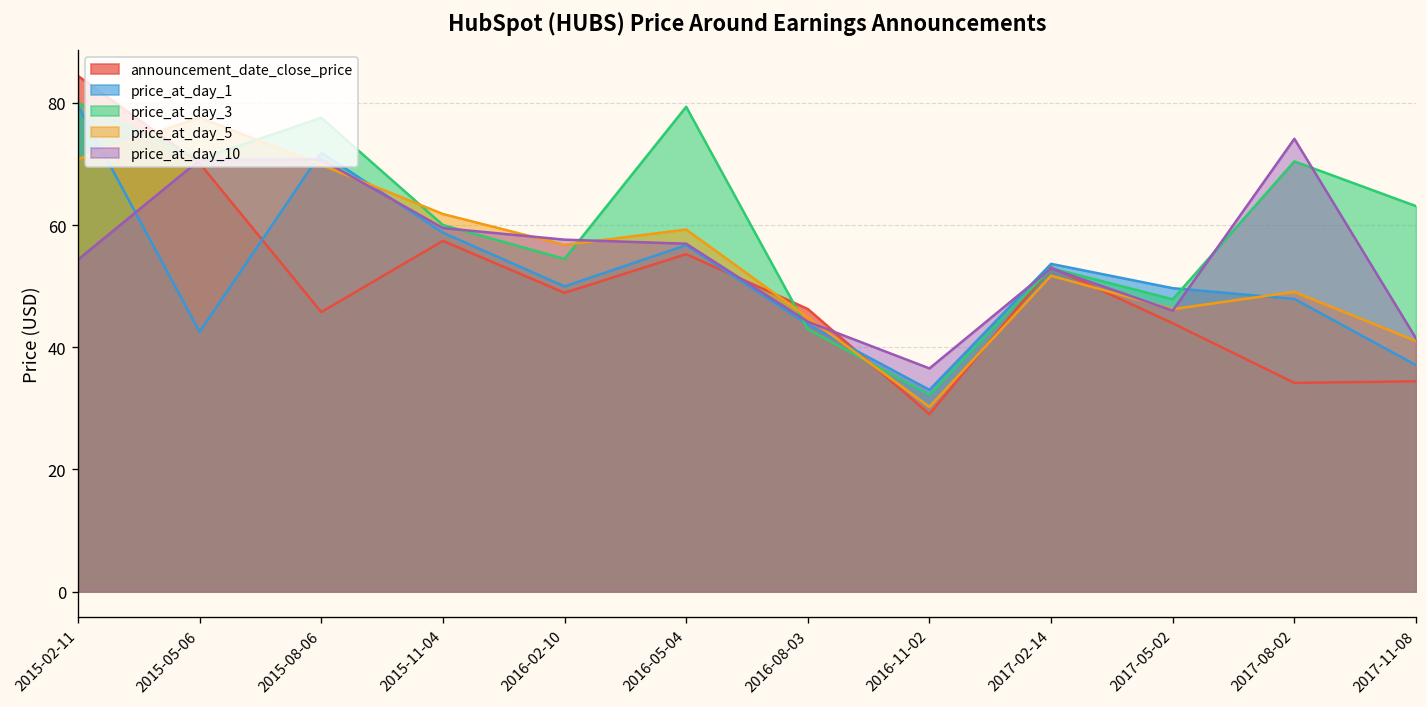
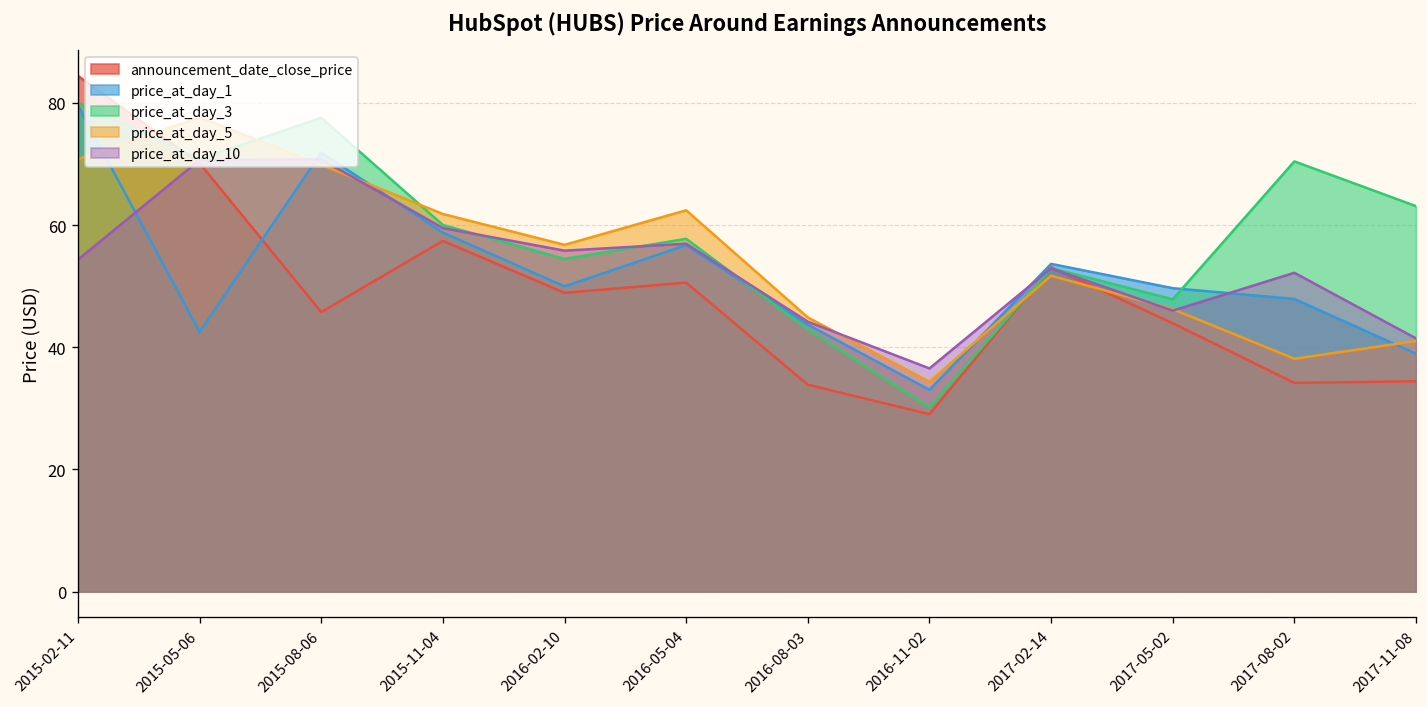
  {
    "announcement_date_close_price": {
      "2015-02-11": 84,
      "2015-08-06": 46,
      "2015-11-04": 57,
      "2016-02-10": 49,
-     "2016-05-04": 55,
-     "2016-08-03": 46,
+     "2016-05-04": 51,
+     "2016-08-03": 34,
      "2016-11-02": 29,
      "2017-05-02": 44,
      "2017-08-02": 34,
      "2017-11-08": 34
    },
    "price_at_day_1": {
      "2015-05-06": 43,
      "2015-11-04": 59,
      "2016-02-10": 50,
      "2016-11-02": 33,
      "2017-02-14": 54,
      "2017-05-02": 50,
      "2017-08-02": 48,
-     "2017-11-08": 37
+     "2017-11-08": 39
    },
    "price_at_day_3": {
      "2015-11-04": 60,
      "2016-02-10": 54,
-     "2016-05-04": 79,
+     "2016-05-04": 58,
      "2016-08-03": 43,
-     "2016-11-02": 32,
+     "2016-11-02": 30,
      "2017-05-02": 48,
      "2017-08-02": 70,
      "2017-11-08": 63
    },
    "price_at_day_5": {
      "2015-02-11": 71,
      "2015-11-04": 62,
      "2016-02-10": 57,
-     "2016-05-04": 59,
+     "2016-05-04": 62,
      "2016-08-03": 45,
-     "2016-11-02": 30,
+     "2016-11-02": 34,
      "2017-02-14": 52,
-     "2017-08-02": 49
+     "2017-08-02": 38
    },
    "price_at_day_10": {
      "2015-02-11": 54,
      "2015-11-04": 60,
-     "2016-02-10": 58,
+     "2016-02-10": 56,
      "2016-11-02": 37,
-     "2017-08-02": 74
+     "2017-08-02": 52
    }
  }
